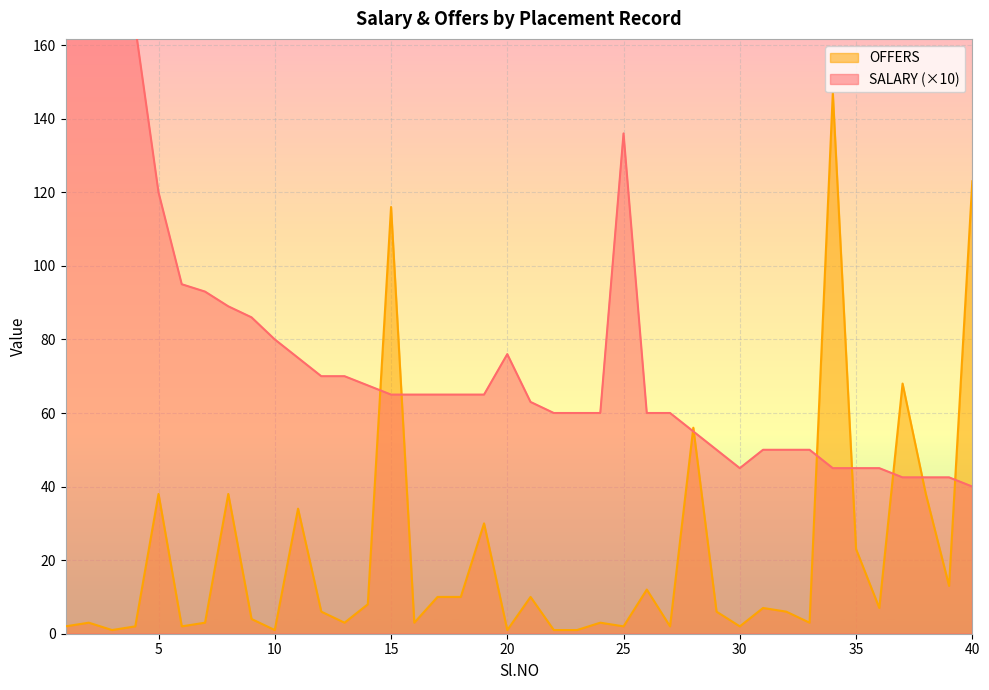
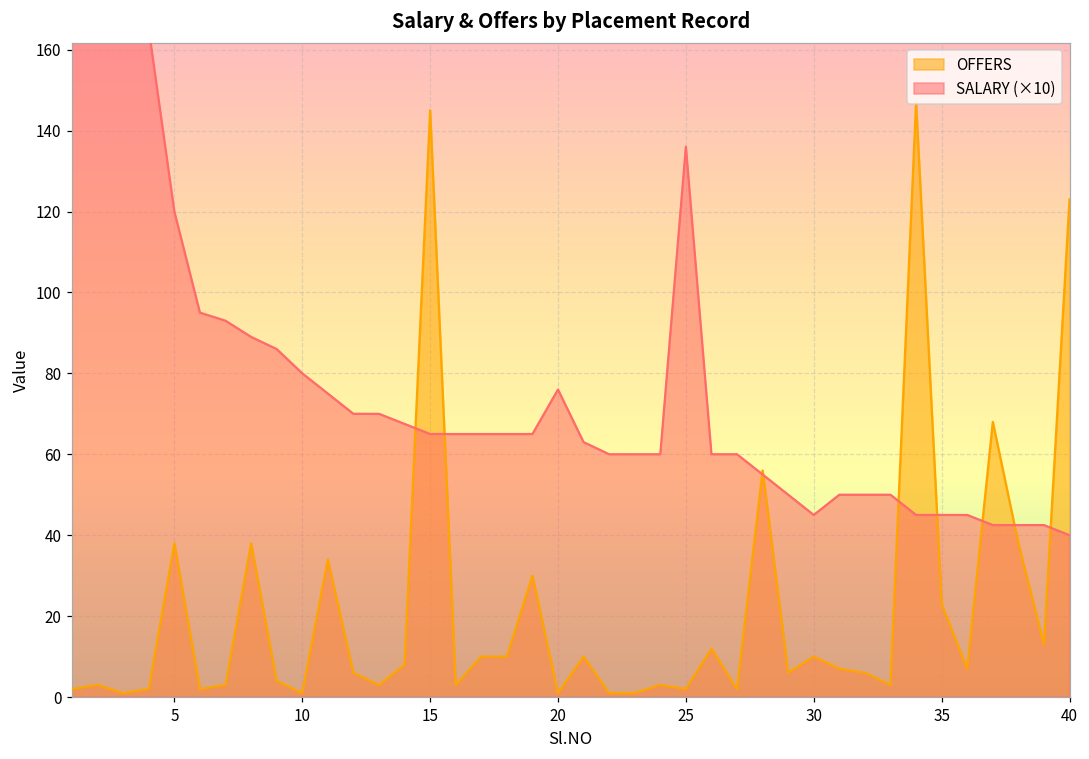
  {
    "OFFERS": {
      "5": 38,
      "10": 1,
-     "15": 116,
+     "15": 145,
      "20": 1,
      "25": 2,
-     "30": 2,
+     "30": 10,
      "35": 23,
      "40": 123
    },
    "SALARY (×10)": {
      "5": 120,
      "10": 80,
      "15": 65,
      "20": 76,
      "25": 136,
      "30": 45,
      "35": 45,
      "40": 40
    }
  }
